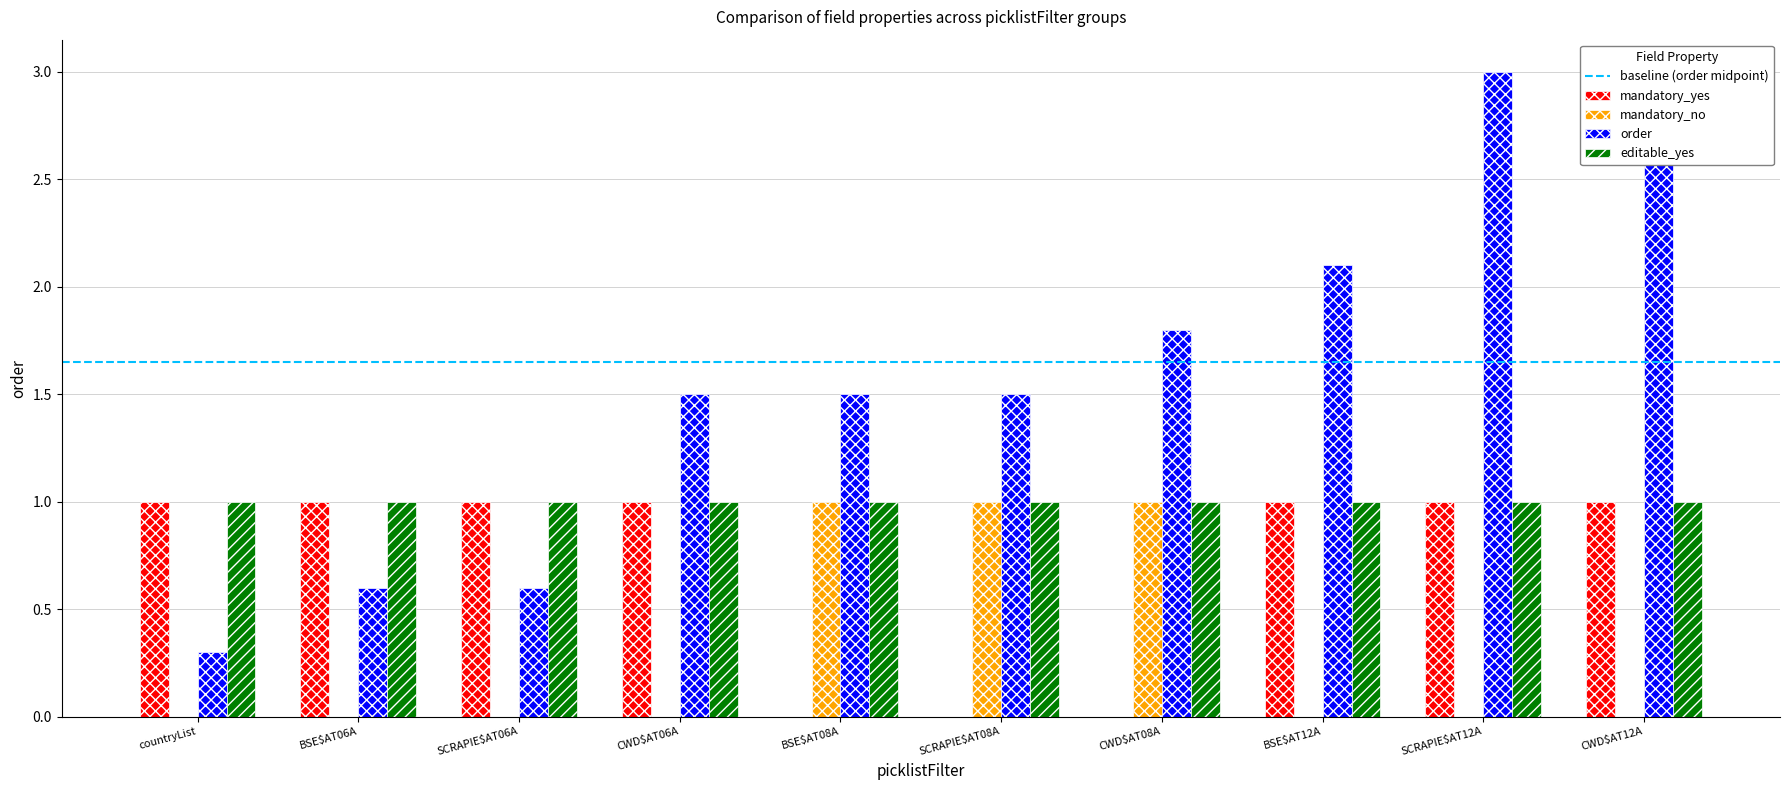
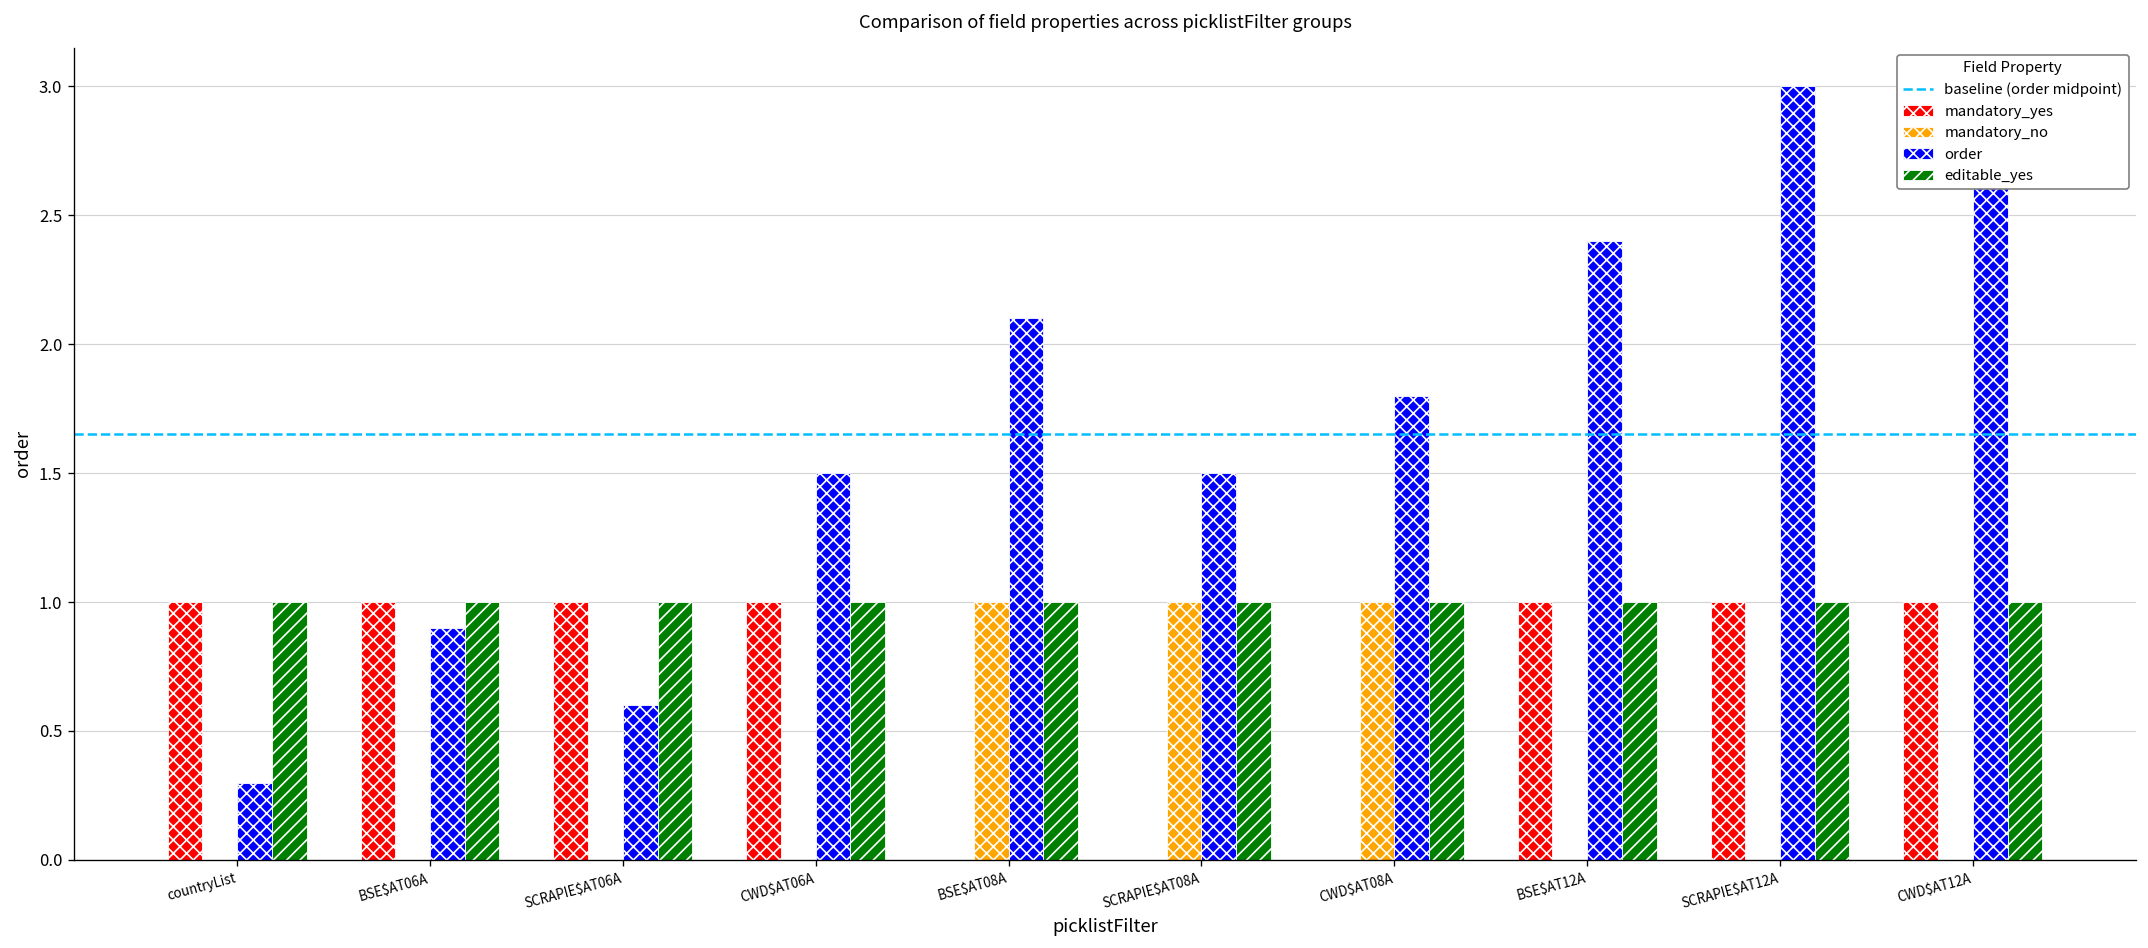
  {
    "mandatory_yes": {
      "countryList": 1.00,
      "BSE$AT06A": 1.00,
      "SCRAPIE$AT06A": 1.00,
      "CWD$AT06A": 1.00,
      "BSE$AT08A": 0.00,
      "SCRAPIE$AT08A": 0.00,
      "CWD$AT08A": 0.00,
      "BSE$AT12A": 1.00,
      "SCRAPIE$AT12A": 1.00,
      "CWD$AT12A": 1.00
    },
    "mandatory_no": {
      "countryList": 0.00,
      "BSE$AT06A": 0.00,
      "SCRAPIE$AT06A": 0.00,
      "CWD$AT06A": 0.00,
      "BSE$AT08A": 1.00,
      "SCRAPIE$AT08A": 1.00,
      "CWD$AT08A": 1.00,
      "BSE$AT12A": 0.00,
      "SCRAPIE$AT12A": 0.00,
      "CWD$AT12A": 0.00
    },
    "order": {
      "countryList": 0.30,
-     "BSE$AT06A": 0.60,
+     "BSE$AT06A": 0.90,
      "SCRAPIE$AT06A": 0.60,
      "CWD$AT06A": 1.50,
-     "BSE$AT08A": 1.50,
+     "BSE$AT08A": 2.10,
      "SCRAPIE$AT08A": 1.50,
      "CWD$AT08A": 1.80,
-     "BSE$AT12A": 2.10,
+     "BSE$AT12A": 2.40,
      "SCRAPIE$AT12A": 3.00
    },
    "editable_yes": {
      "countryList": 1.00,
      "BSE$AT06A": 1.00,
      "SCRAPIE$AT06A": 1.00,
      "CWD$AT06A": 1.00,
      "BSE$AT08A": 1.00,
      "SCRAPIE$AT08A": 1.00,
      "CWD$AT08A": 1.00,
      "BSE$AT12A": 1.00,
      "SCRAPIE$AT12A": 1.00,
      "CWD$AT12A": 1.00
    }
  }
